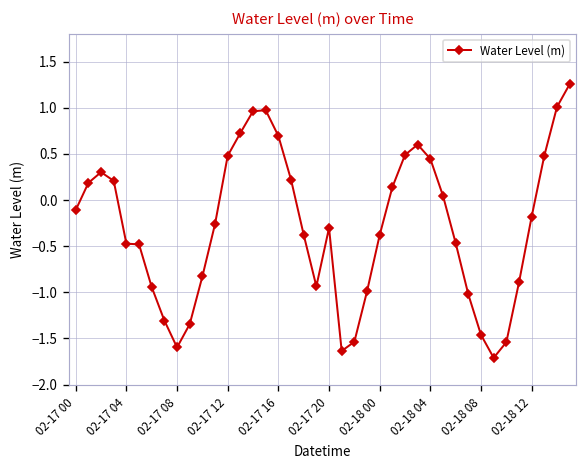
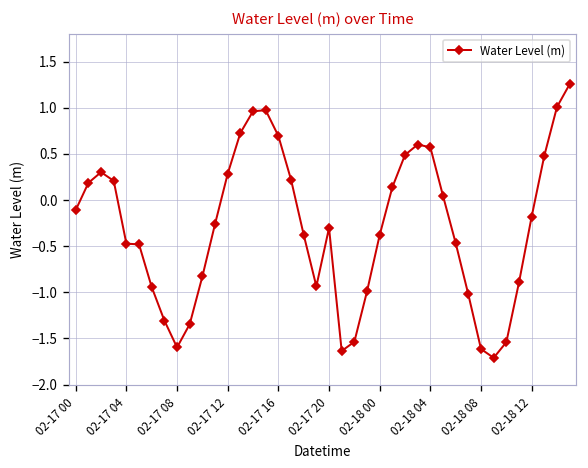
  {
    "02-17 00": -0.1,
    "02-17 04": -0.5,
    "02-17 08": -1.6,
-   "02-17 12": 0.5,
+   "02-17 12": 0.3,
    "02-17 16": 0.7,
    "02-17 20": -0.3,
    "02-18 00": -0.4,
-   "02-18 04": 0.4,
-   "02-18 08": -1.5,
+   "02-18 04": 0.6,
+   "02-18 08": -1.6,
    "02-18 12": -0.2
  }
